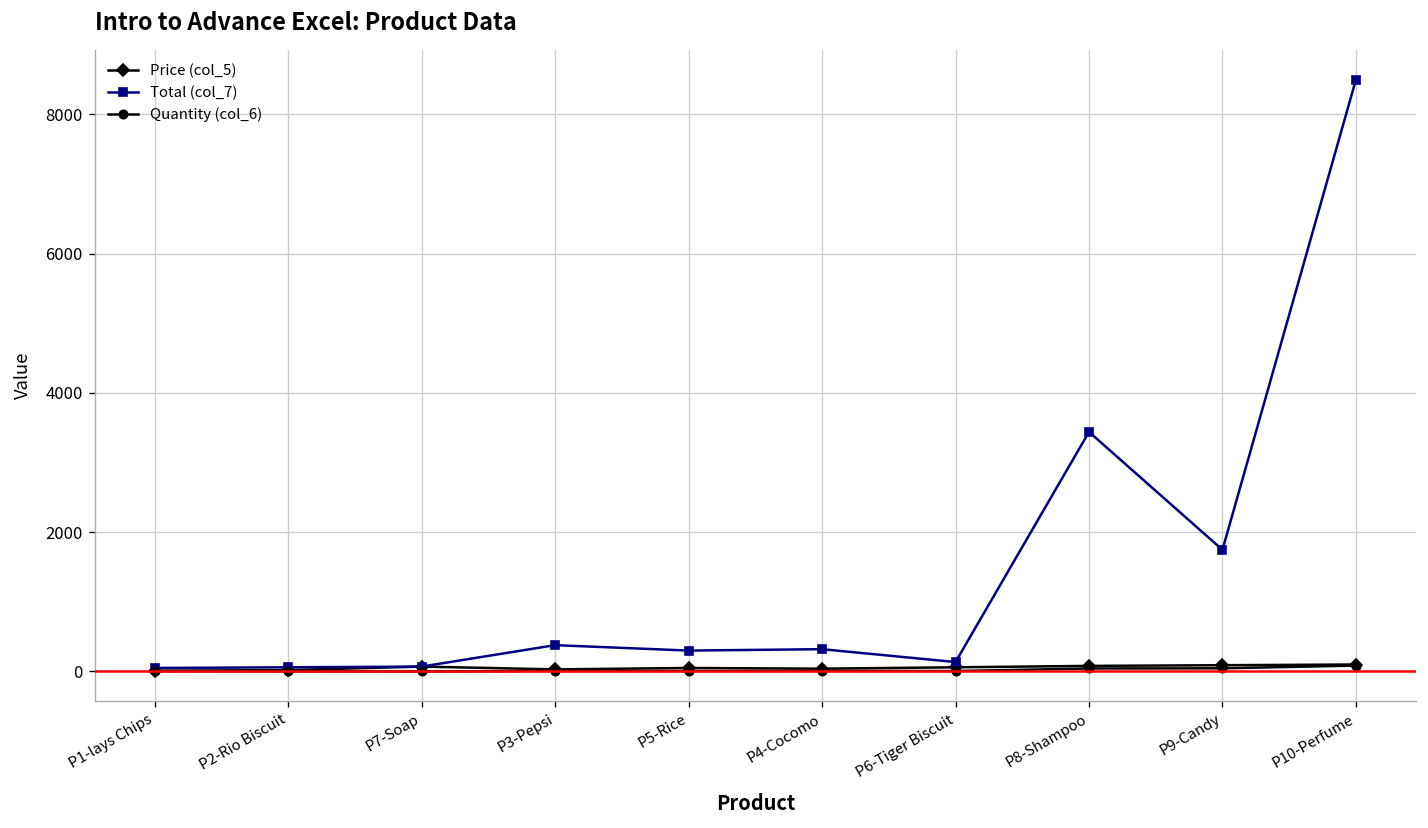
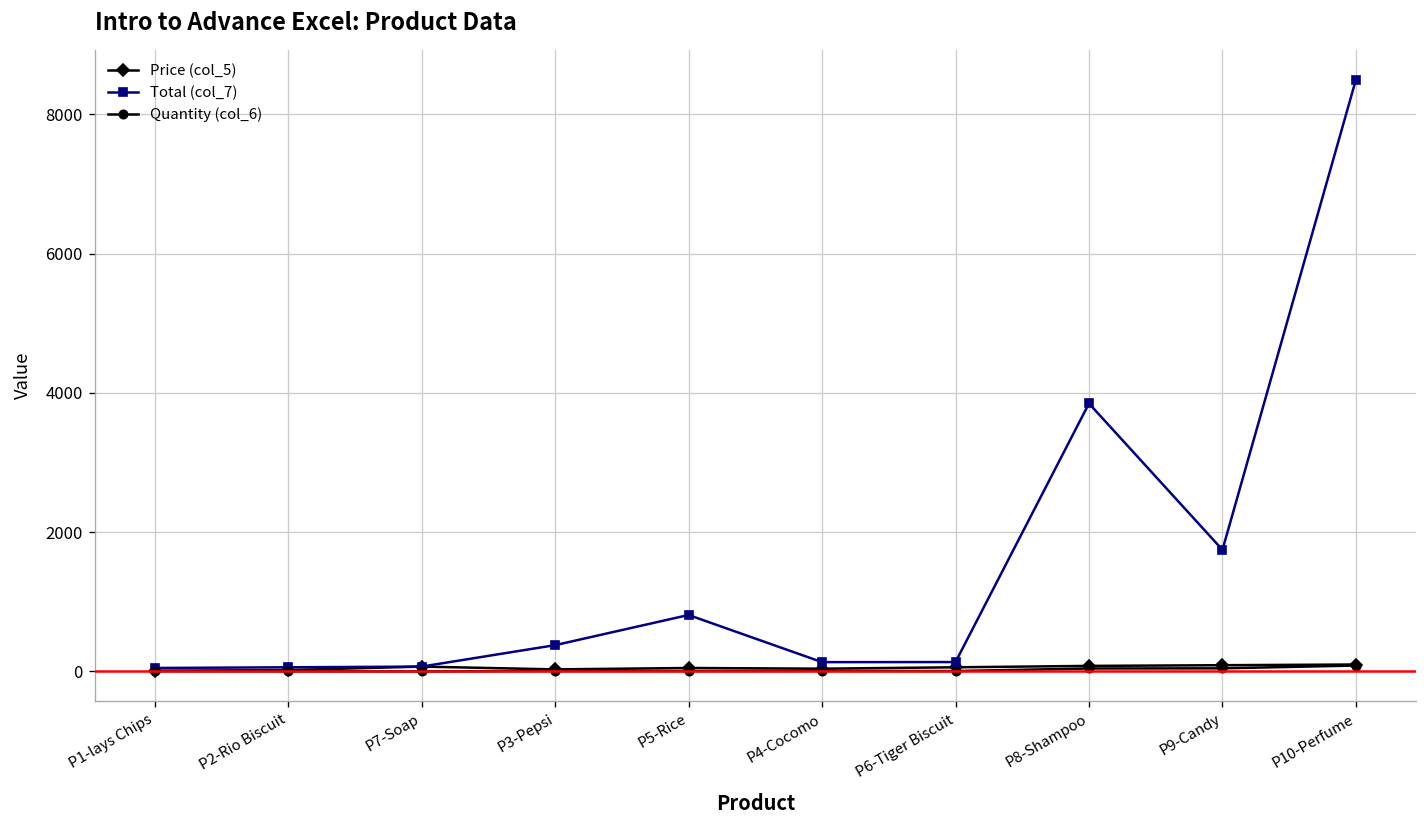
  {
    "Total (col_7)": {
      "P3-Pepsi": 400,
-     "P5-Rice": 300,
-     "P4-Cocomo": 300,
+     "P5-Rice": 800,
+     "P4-Cocomo": 100,
      "P6-Tiger Biscuit": 100,
-     "P8-Shampoo": 3400,
+     "P8-Shampoo": 3800,
      "P9-Candy": 1700,
      "P10-Perfume": 8500
    }
  }
